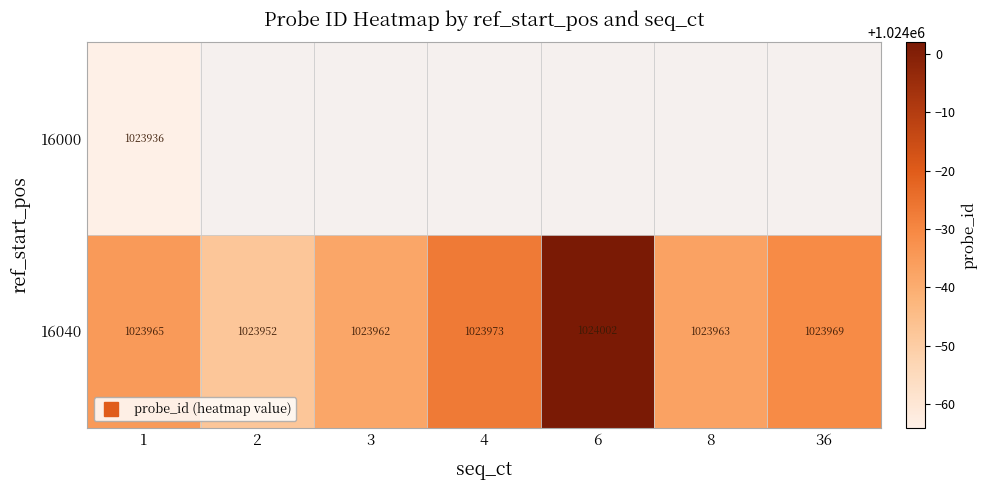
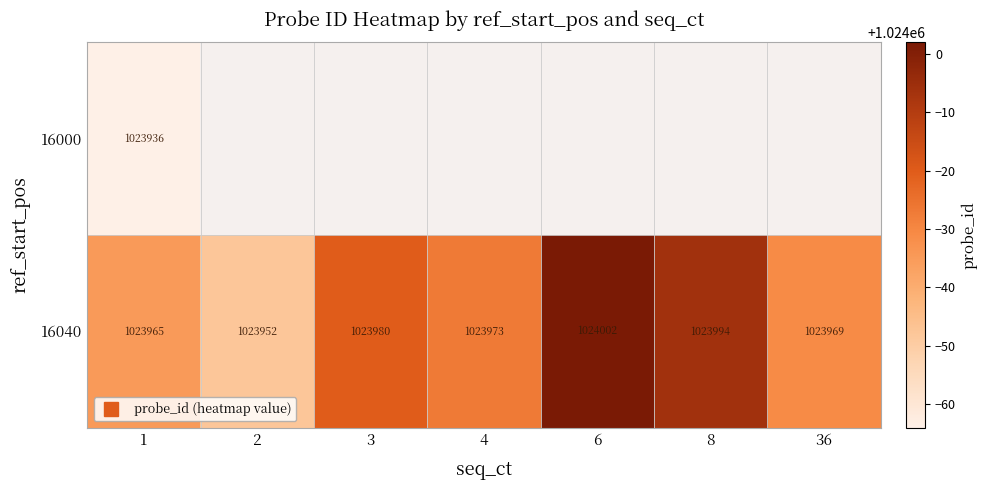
  {
    "16000": {
      "1": 1023936
    },
    "16040": {
      "1": 1023965,
      "2": 1023952,
-     "3": 1023962,
+     "3": 1023980,
      "4": 1023973,
      "6": 1024002,
-     "8": 1023963,
+     "8": 1023994,
      "36": 1023969
    }
  }
